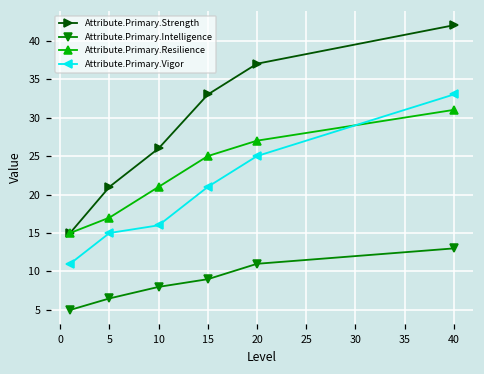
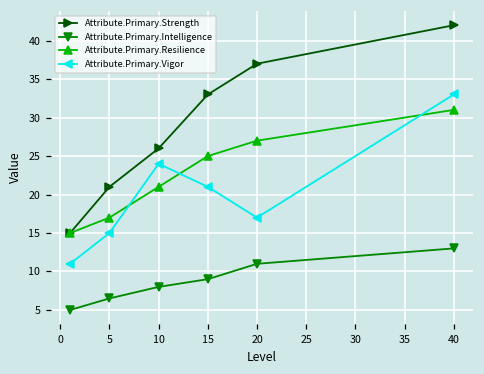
  {
    "Attribute.Primary.Vigor": {
      "5": 15,
-     "10": 16,
+     "10": 24,
      "15": 21,
-     "20": 25,
+     "20": 17,
      "40": 33
    }
  }
